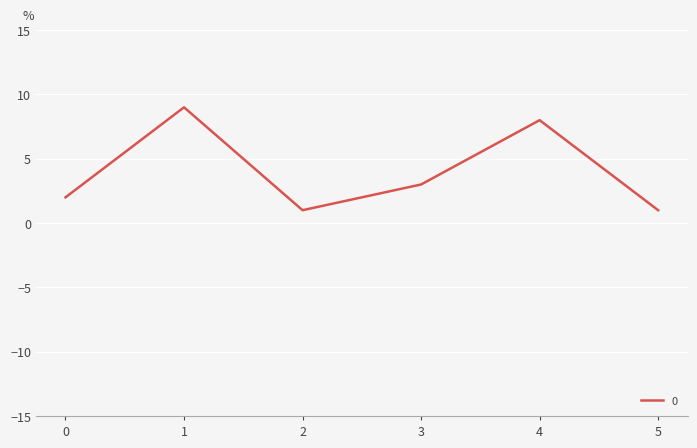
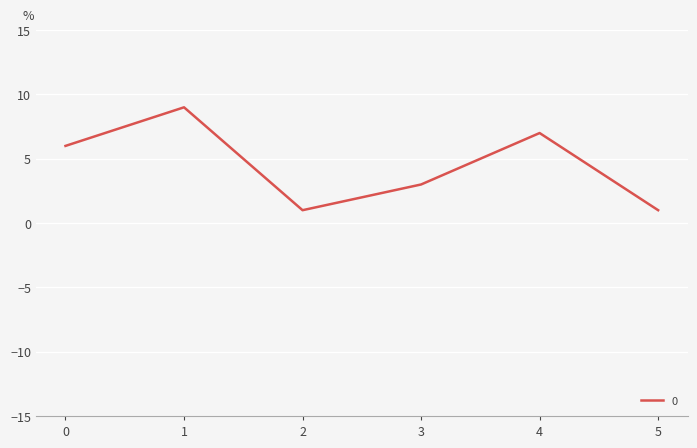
  {
-   "0": 2,
+   "0": 6,
    "1": 9,
    "2": 1,
    "3": 3,
-   "4": 8,
+   "4": 7,
    "5": 1
  }
